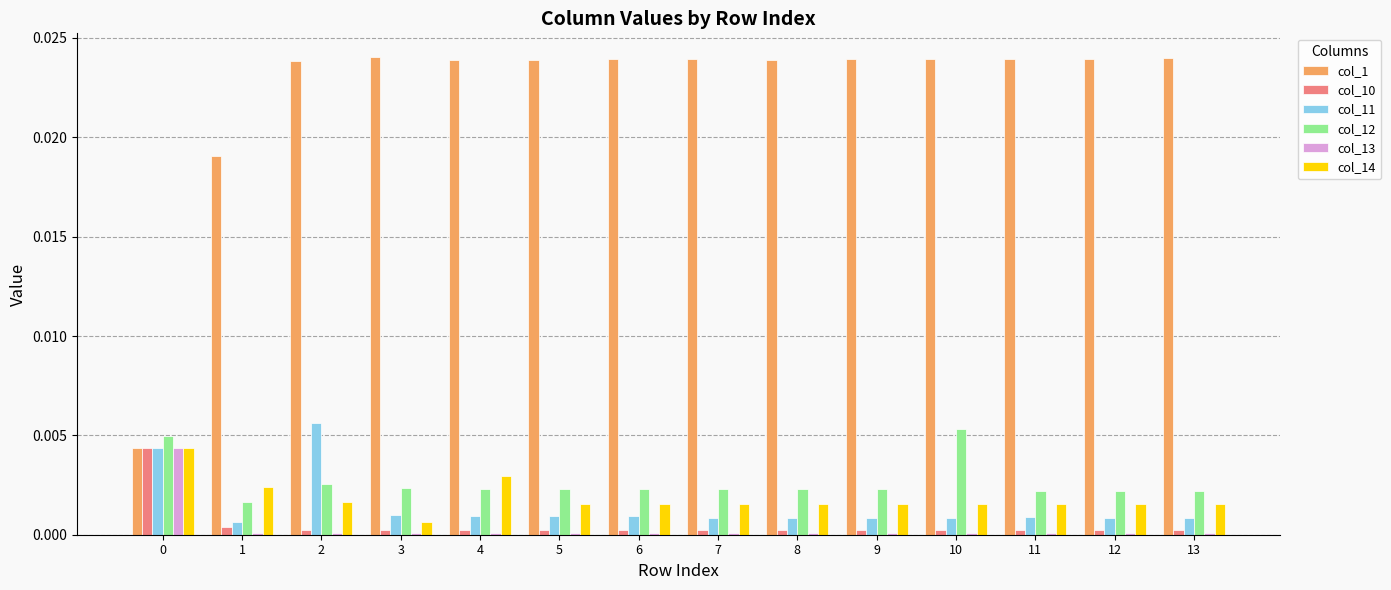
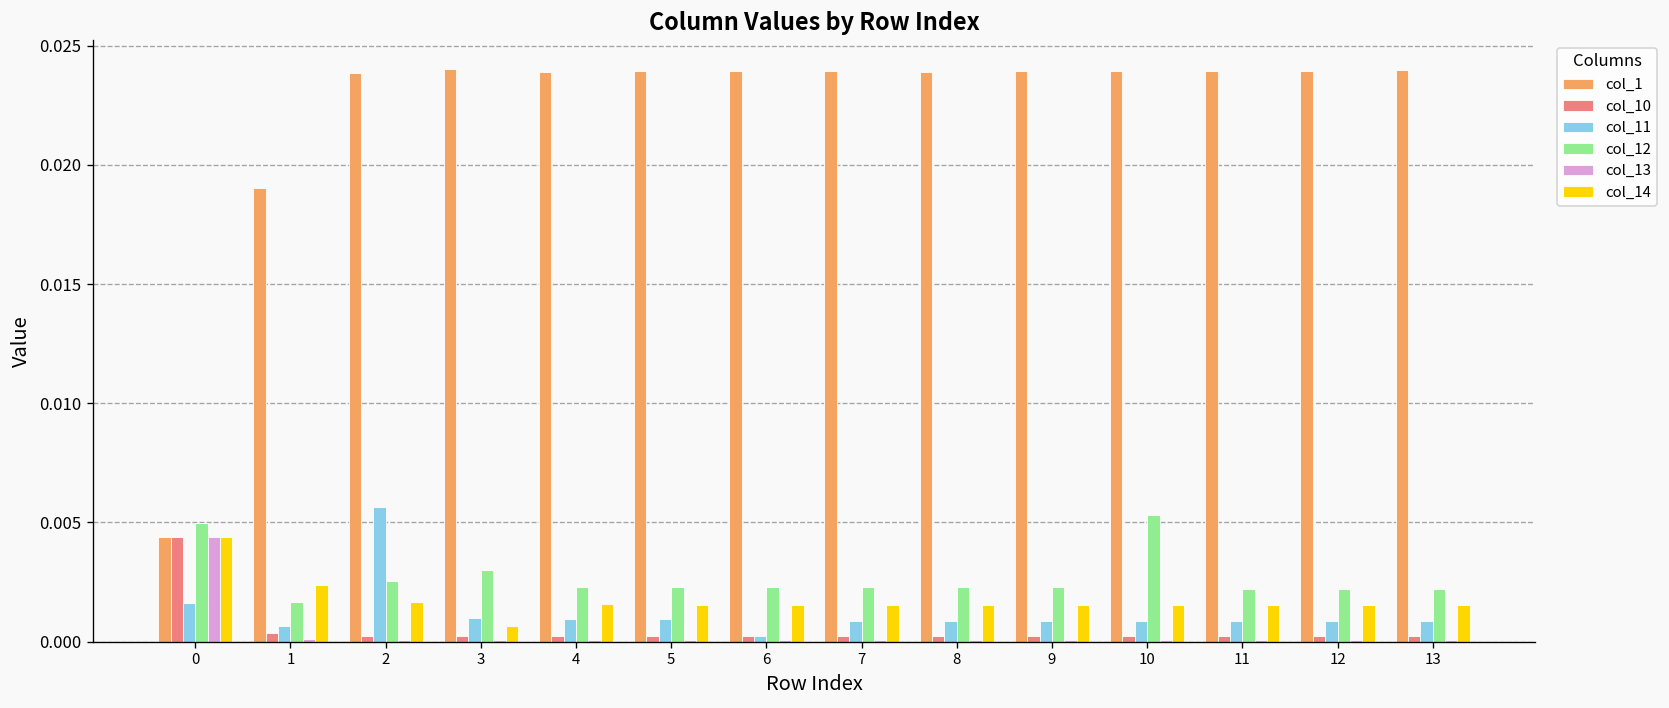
  {
    "col_11": {
-     "0": 0.0044,
+     "0": 0.0016,
      "1": 0.0006,
      "2": 0.0056,
      "3": 0.0010,
      "4": 0.0009,
      "5": 0.0009,
-     "6": 0.0009,
+     "6": 0.0002,
      "7": 0.0009,
      "8": 0.0009,
      "9": 0.0009,
      "10": 0.0009,
      "11": 0.0009,
      "12": 0.0009,
      "13": 0.0009
    },
    "col_12": {
      "0": 0.0050,
      "1": 0.0017,
      "2": 0.0025,
-     "3": 0.0024,
+     "3": 0.0030,
      "4": 0.0023,
      "5": 0.0023,
      "6": 0.0023,
      "7": 0.0023,
      "8": 0.0023,
      "9": 0.0023,
      "10": 0.0053,
      "11": 0.0022,
      "12": 0.0022,
      "13": 0.0022
    },
    "col_13": {
      "0": 0.0044
    },
    "col_14": {
      "0": 0.0044,
      "1": 0.0024,
      "2": 0.0017,
      "3": 0.0007,
-     "4": 0.0029,
+     "4": 0.0016,
      "5": 0.0016,
      "6": 0.0016,
      "7": 0.0016,
      "8": 0.0015,
      "9": 0.0015,
      "10": 0.0015,
      "11": 0.0015,
      "12": 0.0015,
      "13": 0.0015
    }
  }
